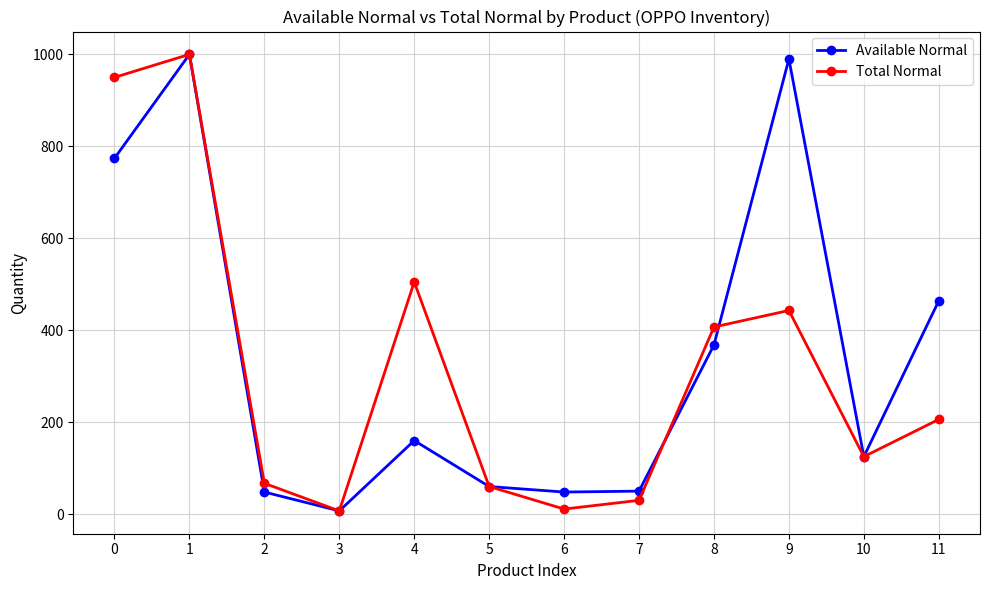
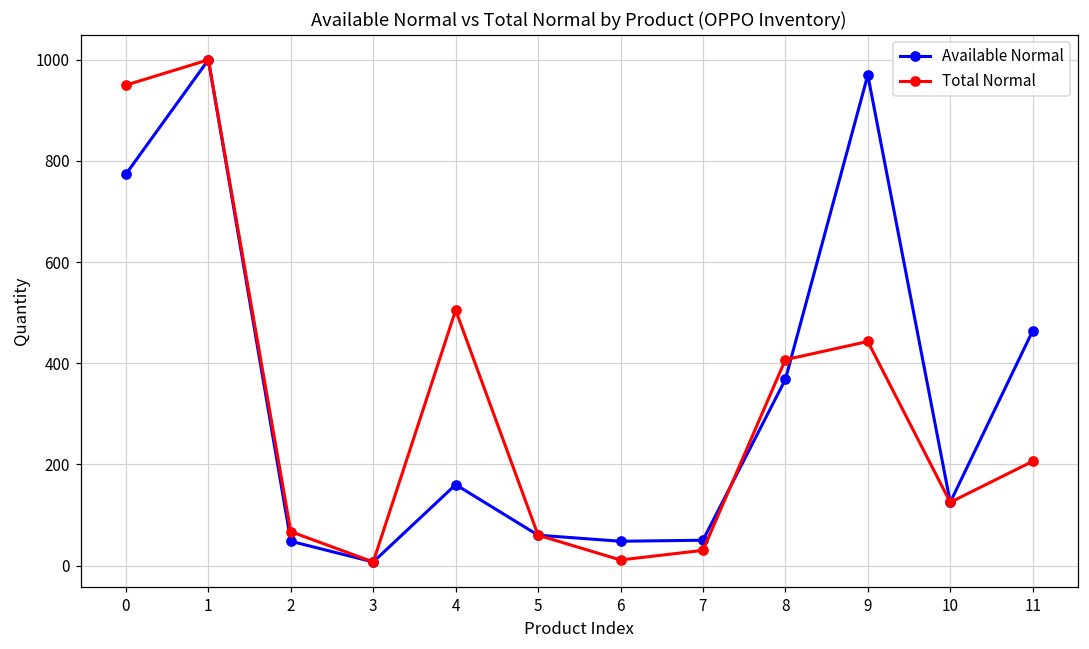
  {
    "Available Normal": {
      "0": 770,
      "2": 50,
      "4": 160,
      "6": 50,
      "7": 50,
      "8": 370,
-     "9": 990,
+     "9": 970,
      "11": 460
    },
    "Total Normal": {
      "0": 950,
      "2": 70,
      "4": 510,
      "6": 10,
      "7": 30,
      "8": 410,
      "9": 440,
      "11": 210
    }
  }
